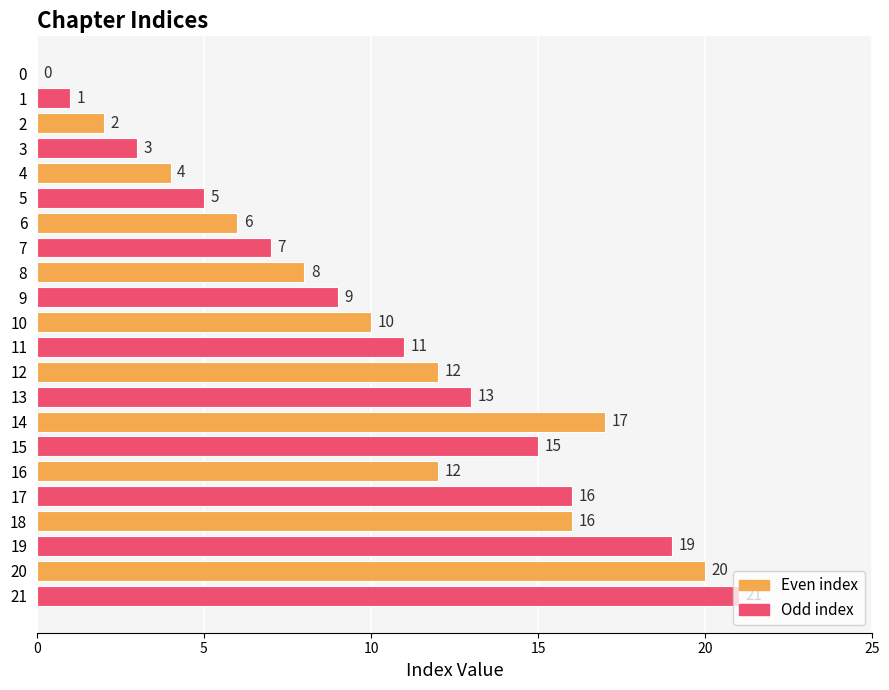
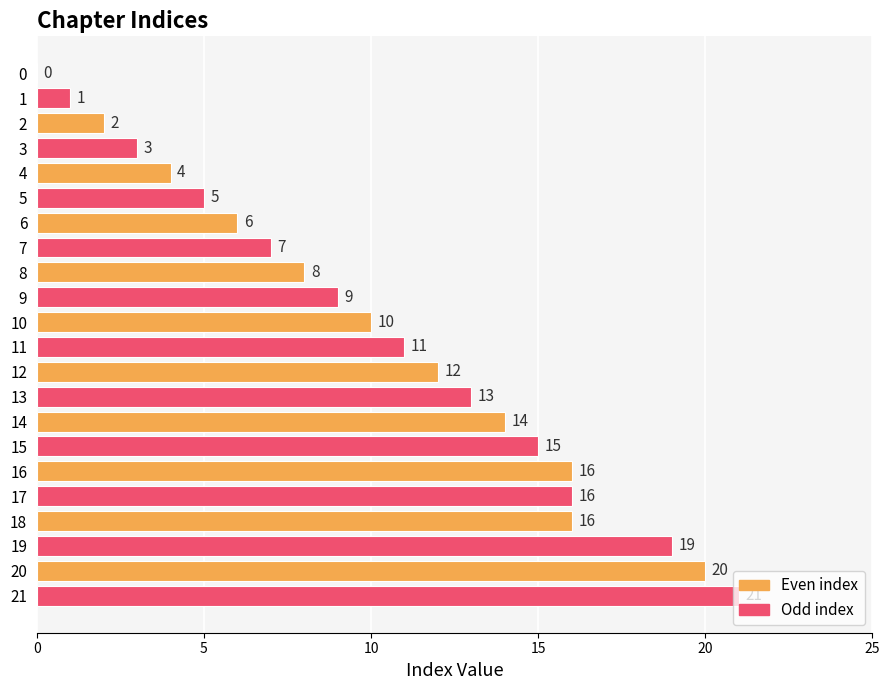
  {
    "0": 0,
    "1": 1,
    "2": 2,
    "3": 3,
    "4": 4,
    "5": 5,
    "6": 6,
    "7": 7,
    "8": 8,
    "9": 9,
    "10": 10,
    "11": 11,
    "12": 12,
    "13": 13,
-   "14": 17,
+   "14": 14,
    "15": 15,
-   "16": 12,
+   "16": 16,
    "17": 16,
    "18": 16,
    "19": 19,
    "20": 20
  }
